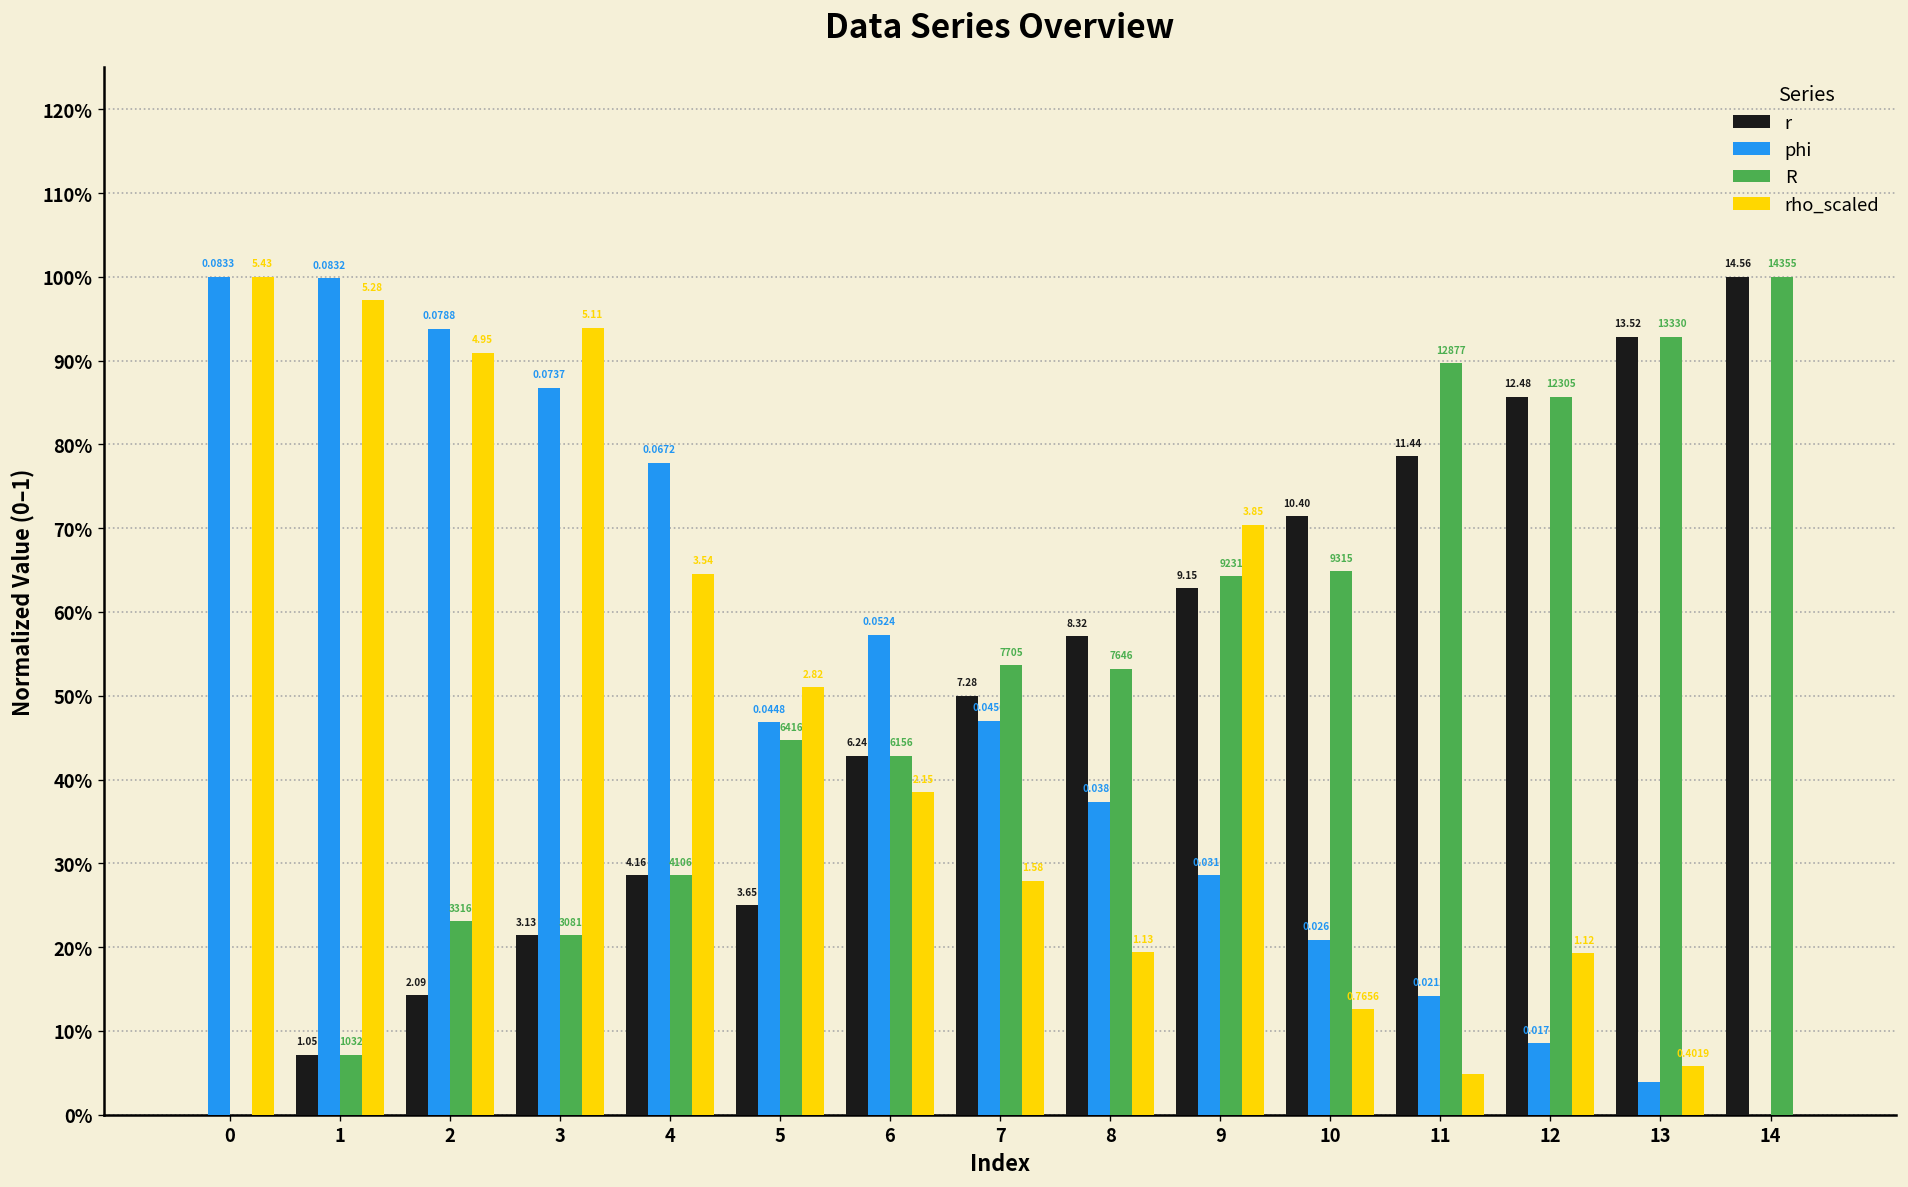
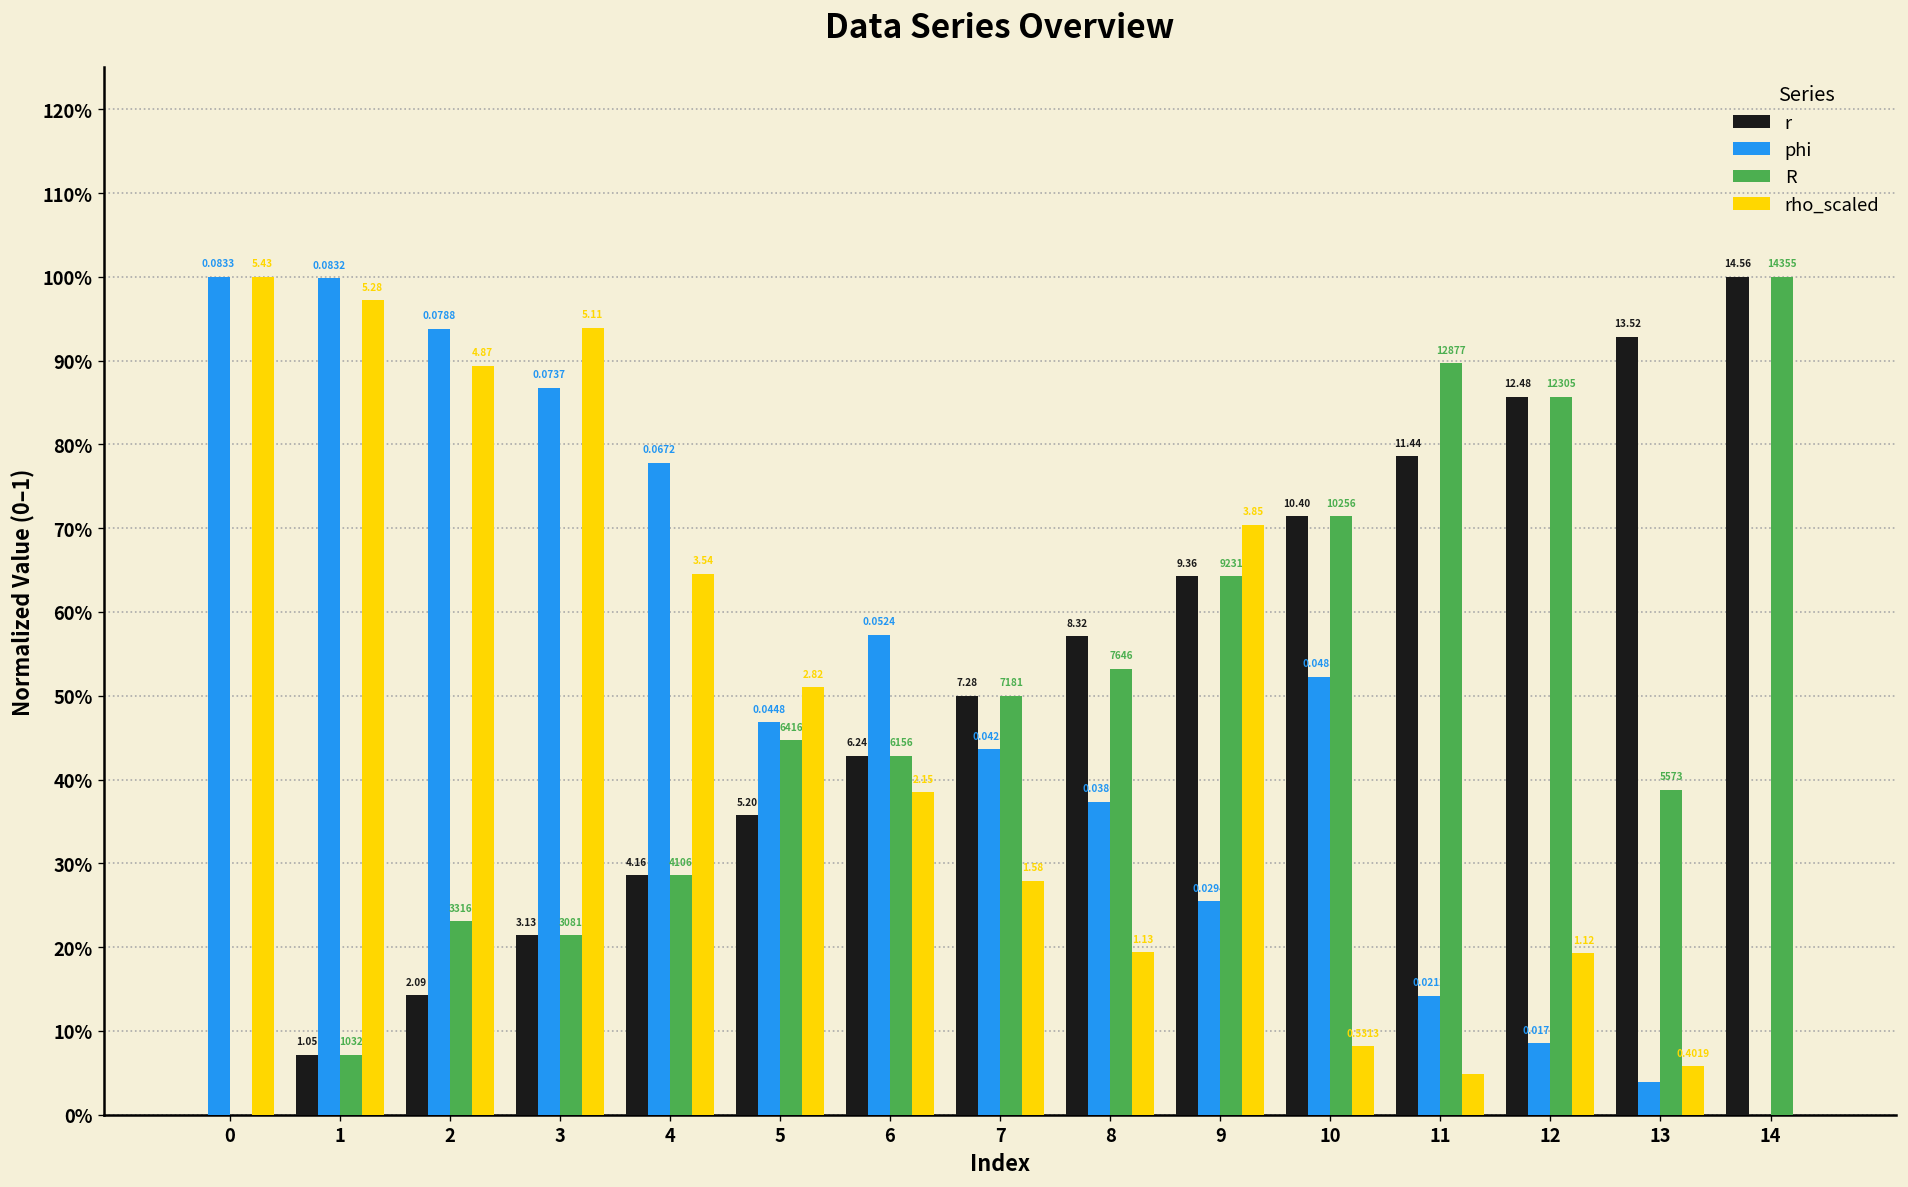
  {
    "r": {
-     "5": 3.65,
-     "9": 9.15
+     "5": 5.20,
+     "9": 9.36
    },
    "phi": {
-     "7": 0.0450,
-     "9": 0.0316,
-     "10": 0.0261
+     "7": 0.0425,
+     "9": 0.0294,
+     "10": 0.0488
    },
    "R": {
-     "7": 7705,
-     "10": 9315,
-     "13": 13330
+     "7": 7181,
+     "10": 10256,
+     "13": 5573
    },
    "rho_scaled": {
-     "2": 4.95,
-     "10": 0.7656
+     "2": 4.87,
+     "10": 0.5313
    }
  }
